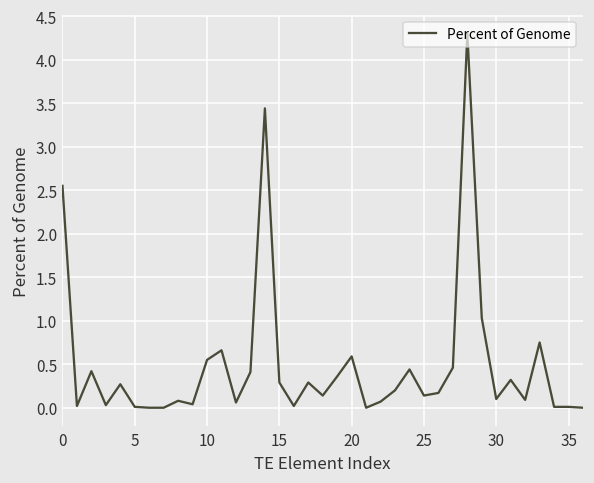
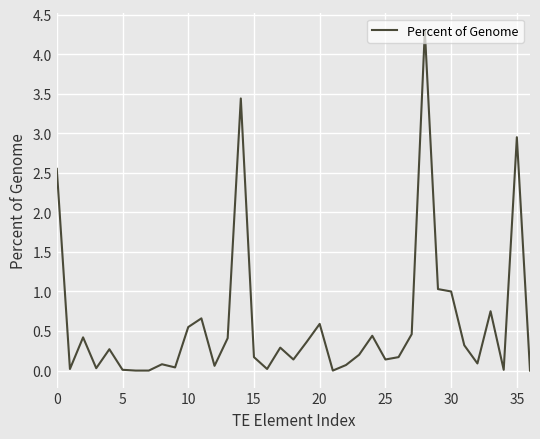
  {
    "0": 2.6,
    "5": 0.0,
    "10": 0.6,
-   "15": 0.3,
+   "15": 0.2,
    "20": 0.6,
    "25": 0.1,
-   "30": 0.1,
-   "35": 0.0
+   "30": 1.0,
+   "35": 3.0
  }
